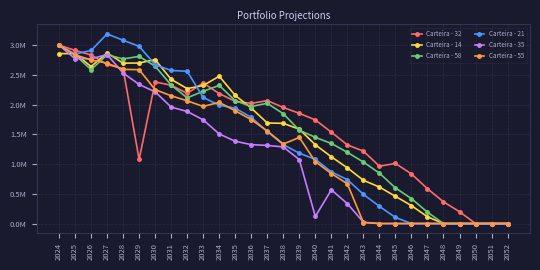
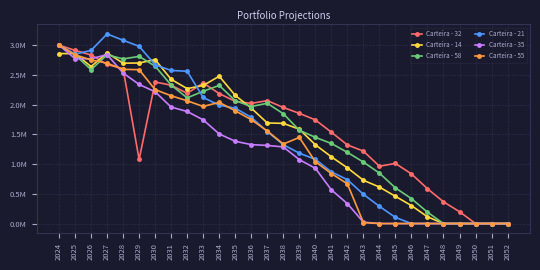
  {
    "Carteira - 32": {
      "2025": 2900000,
      "2026": 2800000,
      "2029": 1100000,
      "2030": 2400000,
      "2032": 2200000,
      "2034": 2200000,
      "2036": 2000000,
      "2037": 2100000,
      "2038": 2000000,
      "2039": 1900000,
      "2040": 1700000,
      "2041": 1500000,
      "2042": 1300000,
      "2043": 1200000,
      "2044": 1000000,
      "2045": 1000000,
      "2046": 800000,
      "2047": 600000,
      "2048": 400000,
      "2049": 200000
    },
    "Carteira - 14": {
      "2024": 2900000,
      "2026": 2600000,
      "2028": 2700000,
      "2029": 2700000,
      "2030": 2800000,
      "2031": 2400000,
      "2032": 2300000,
      "2034": 2500000,
      "2035": 2200000,
      "2037": 1700000,
      "2038": 1700000,
      "2040": 1300000,
      "2041": 1100000,
      "2042": 900000,
      "2043": 700000,
      "2044": 600000,
      "2045": 500000,
      "2046": 300000,
      "2047": 100000
    },
    "Carteira - 58": {
      "2026": 2600000,
      "2028": 2800000,
      "2029": 2800000,
      "2032": 2100000,
      "2033": 2200000,
      "2034": 2300000,
      "2037": 2000000,
      "2038": 1800000,
      "2040": 1400000,
      "2041": 1300000,
      "2042": 1200000,
      "2043": 1000000,
      "2044": 800000,
      "2045": 600000,
      "2046": 400000,
      "2047": 200000
    },
    "Carteira - 21": {
      "2026": 2900000,
      "2027": 3200000,
      "2028": 3100000,
      "2029": 3000000,
      "2031": 2600000,
      "2032": 2600000,
      "2033": 2100000,
      "2034": 2000000,
      "2035": 1900000,
      "2039": 1200000,
      "2042": 700000,
      "2043": 500000,
      "2044": 300000,
      "2045": 100000
    },
    "Carteira - 35": {
      "2025": 2800000,
      "2028": 2500000,
      "2029": 2300000,
      "2031": 2000000,
      "2032": 1900000,
      "2033": 1700000,
      "2034": 1500000,
      "2035": 1400000,
      "2036": 1300000,
      "2037": 1300000,
      "2039": 1100000,
-     "2040": 100000,
+     "2040": 900000,
      "2041": 600000,
      "2042": 300000
    },
    "Carteira - 55": {
      "2029": 2600000,
      "2031": 2100000,
      "2032": 2100000,
      "2033": 2000000,
      "2034": 2000000,
      "2035": 1900000,
      "2039": 1400000,
      "2042": 700000
    }
  }
